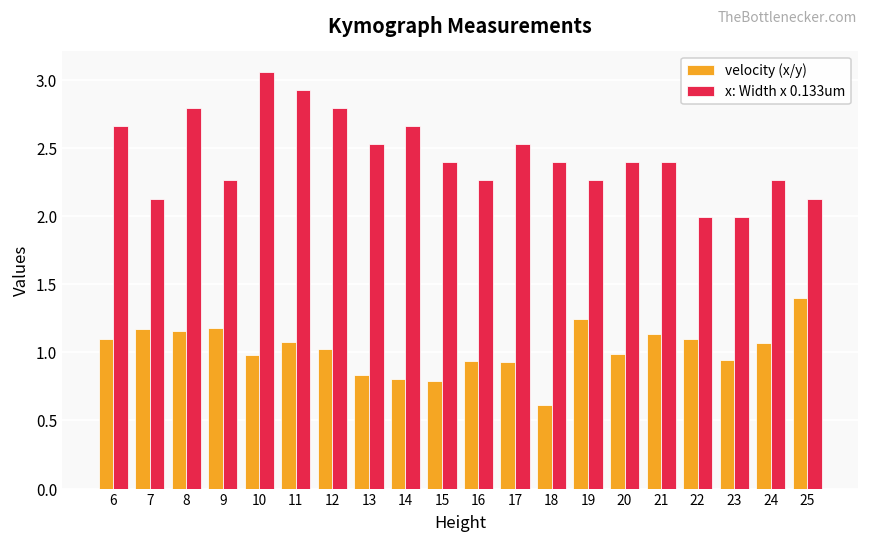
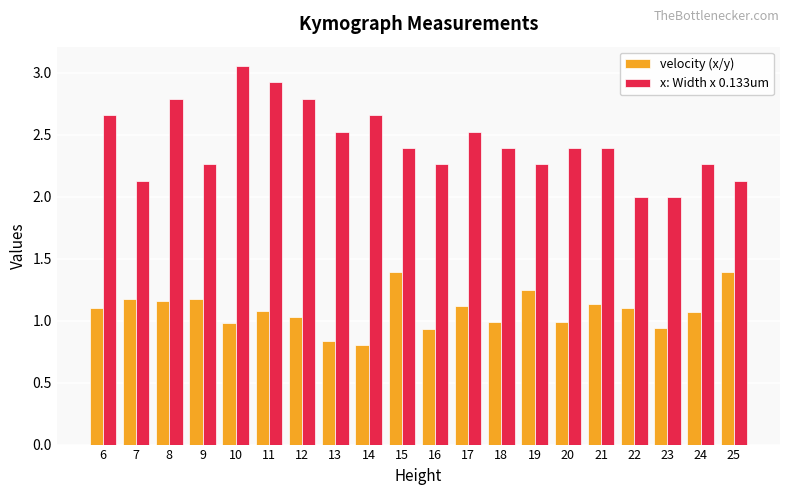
  {
    "velocity (x/y)": {
      "6": 1.10,
      "7": 1.17,
      "8": 1.16,
      "9": 1.18,
      "10": 0.98,
      "11": 1.08,
      "12": 1.03,
      "13": 0.84,
      "14": 0.80,
-     "15": 0.79,
+     "15": 1.39,
      "16": 0.94,
-     "17": 0.93,
-     "18": 0.61,
+     "17": 1.11,
+     "18": 0.99,
      "19": 1.25,
      "20": 0.99,
      "21": 1.13,
      "22": 1.10,
      "23": 0.94,
      "24": 1.07,
      "25": 1.40
    },
    "x: Width x 0.133um": {
      "6": 2.66,
      "7": 2.13,
      "8": 2.79,
      "9": 2.26,
      "10": 3.06,
      "11": 2.93,
      "12": 2.79,
      "13": 2.53,
      "14": 2.66,
      "15": 2.39,
      "16": 2.26,
      "17": 2.53,
      "18": 2.39,
      "19": 2.26,
      "20": 2.39,
      "21": 2.39,
      "22": 2.00,
      "23": 2.00,
      "24": 2.26,
      "25": 2.13
    }
  }
